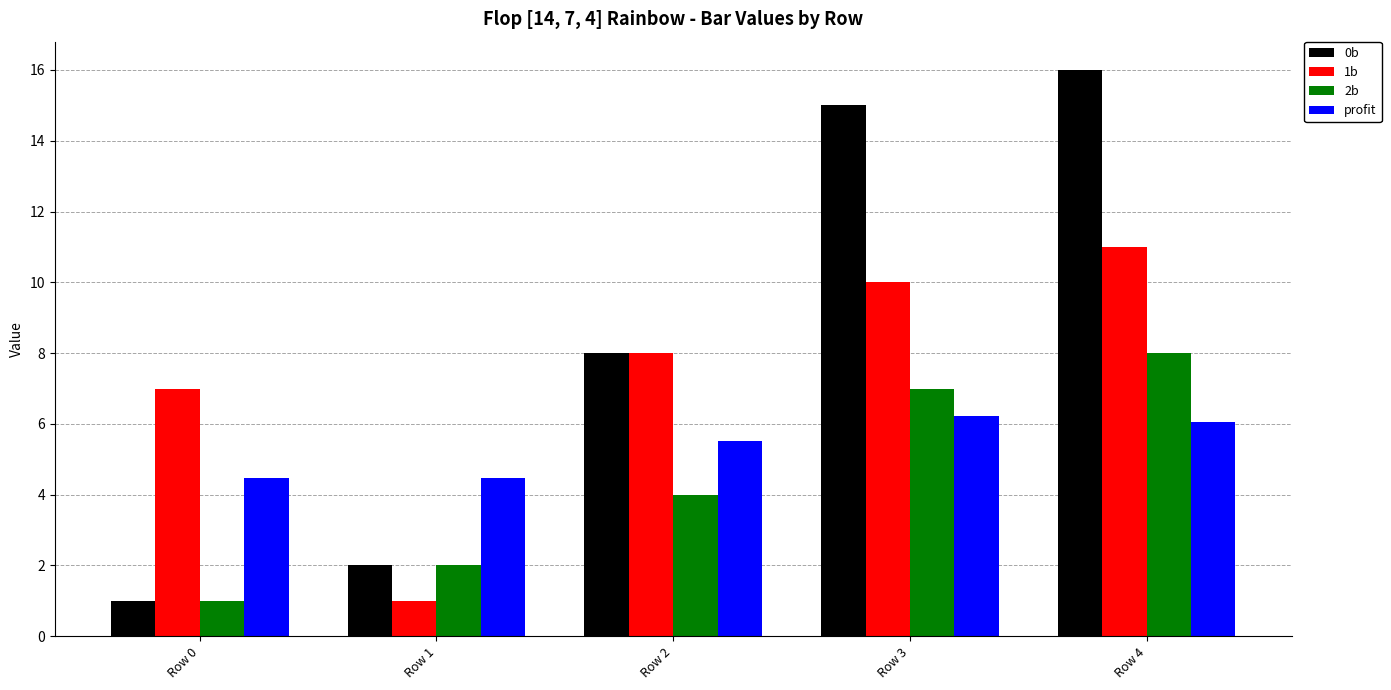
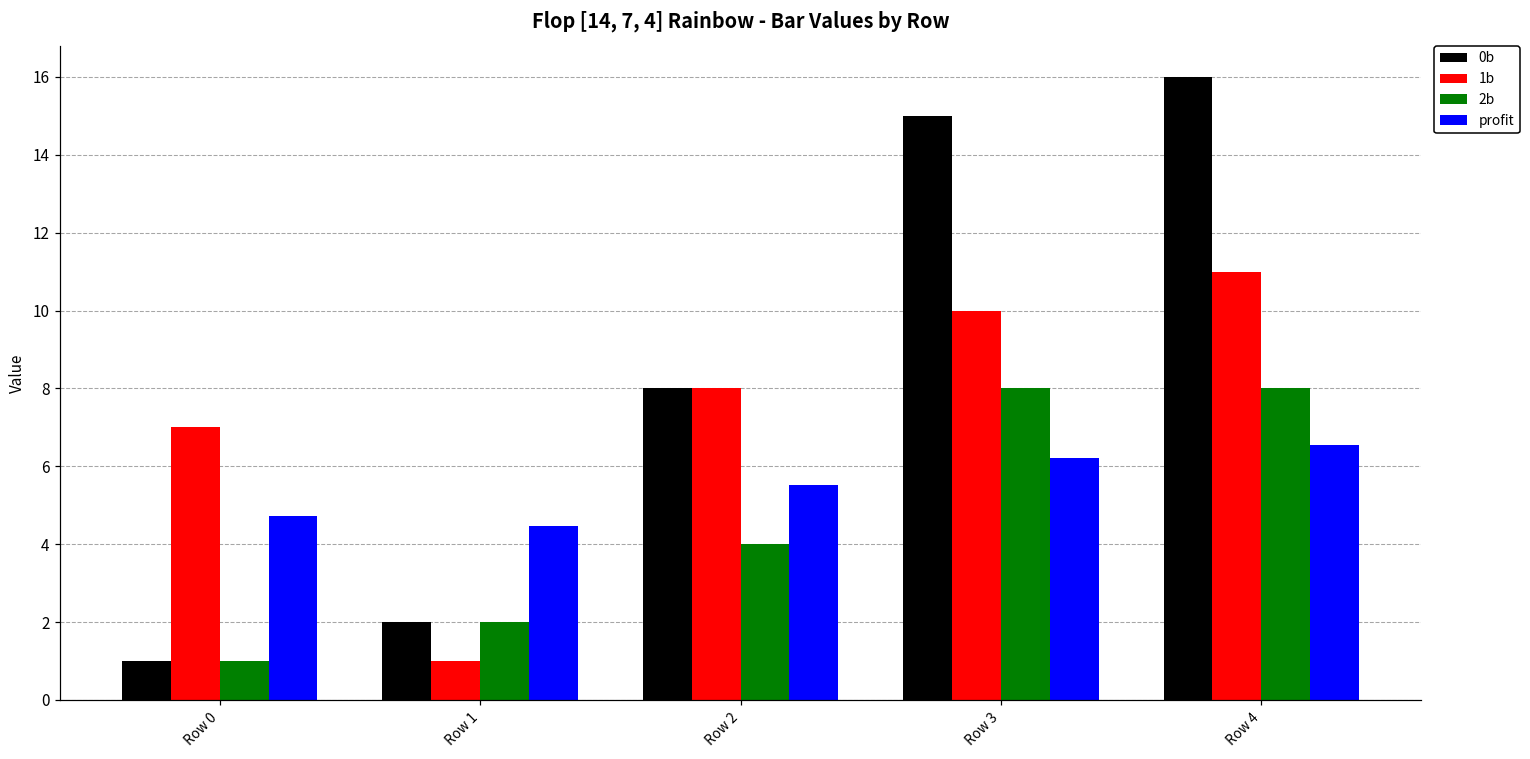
  {
    "0b": {
      "Row 0": 1.0,
      "Row 1": 2.0,
      "Row 2": 8.0,
      "Row 3": 15.0,
      "Row 4": 16.0
    },
    "1b": {
      "Row 0": 7.0,
      "Row 1": 1.0,
      "Row 2": 8.0,
      "Row 3": 10.0,
      "Row 4": 11.0
    },
    "2b": {
      "Row 0": 1,
      "Row 1": 2,
      "Row 2": 4,
-     "Row 3": 7,
+     "Row 3": 8,
      "Row 4": 8
    },
    "profit": {
-     "Row 0": 4.5,
+     "Row 0": 4.7,
      "Row 1": 4.5,
      "Row 2": 5.5,
      "Row 3": 6.2,
-     "Row 4": 6.0
+     "Row 4": 6.5
    }
  }
